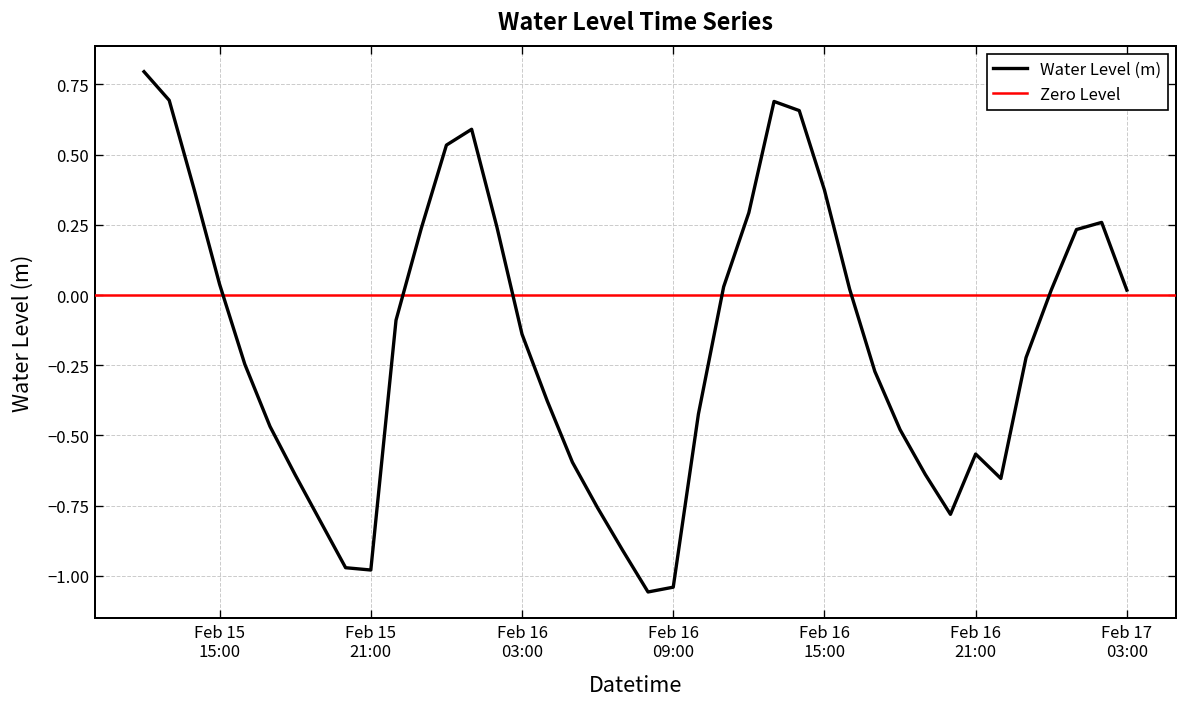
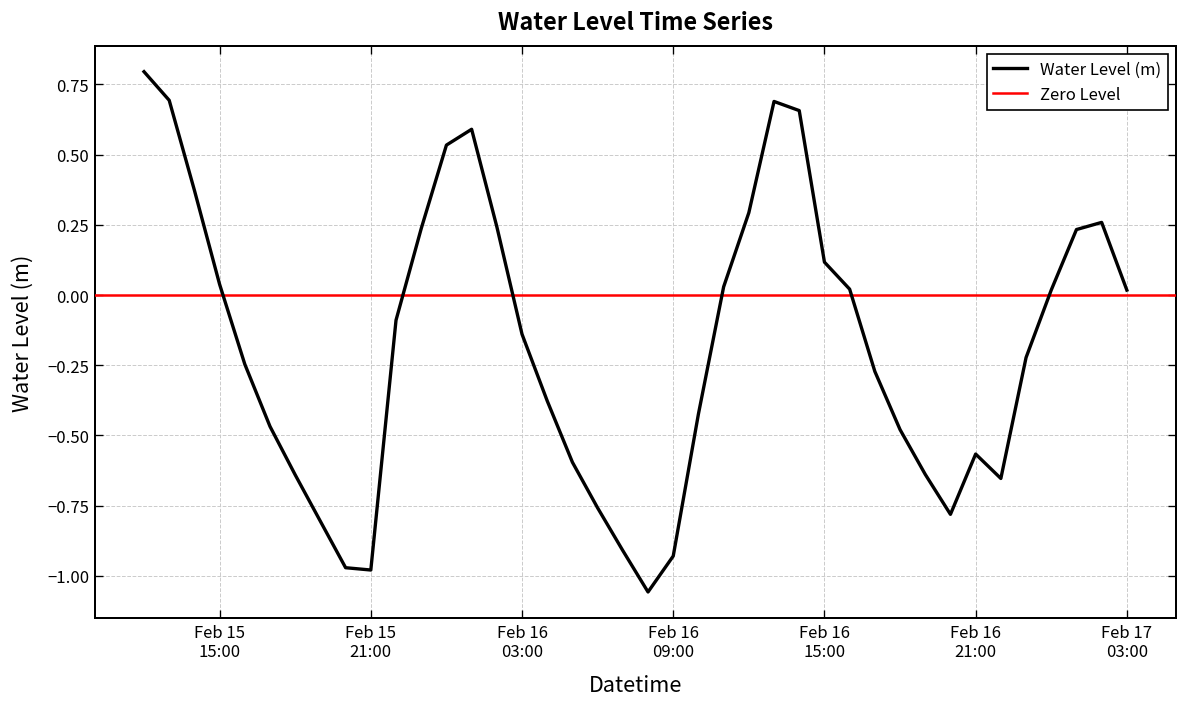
  {
    "Feb 15 15:00": 0.04,
    "Feb 15 21:00": -0.98,
    "Feb 16 03:00": -0.14,
-   "Feb 16 09:00": -1.04,
-   "Feb 16 15:00": 0.37,
+   "Feb 16 09:00": -0.93,
+   "Feb 16 15:00": 0.12,
    "Feb 16 21:00": -0.57,
    "Feb 17 03:00": 0.02
  }
